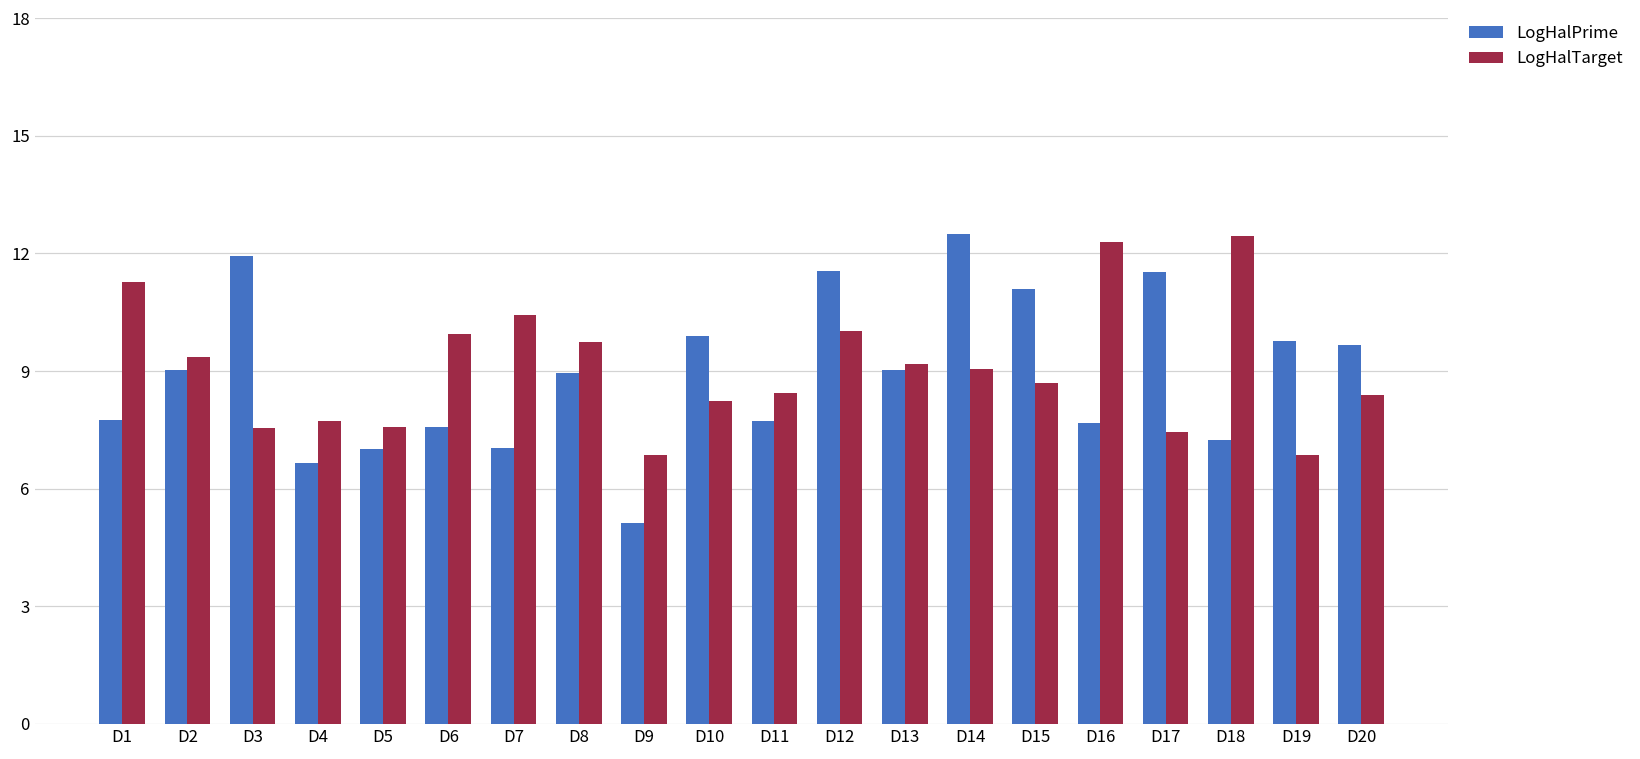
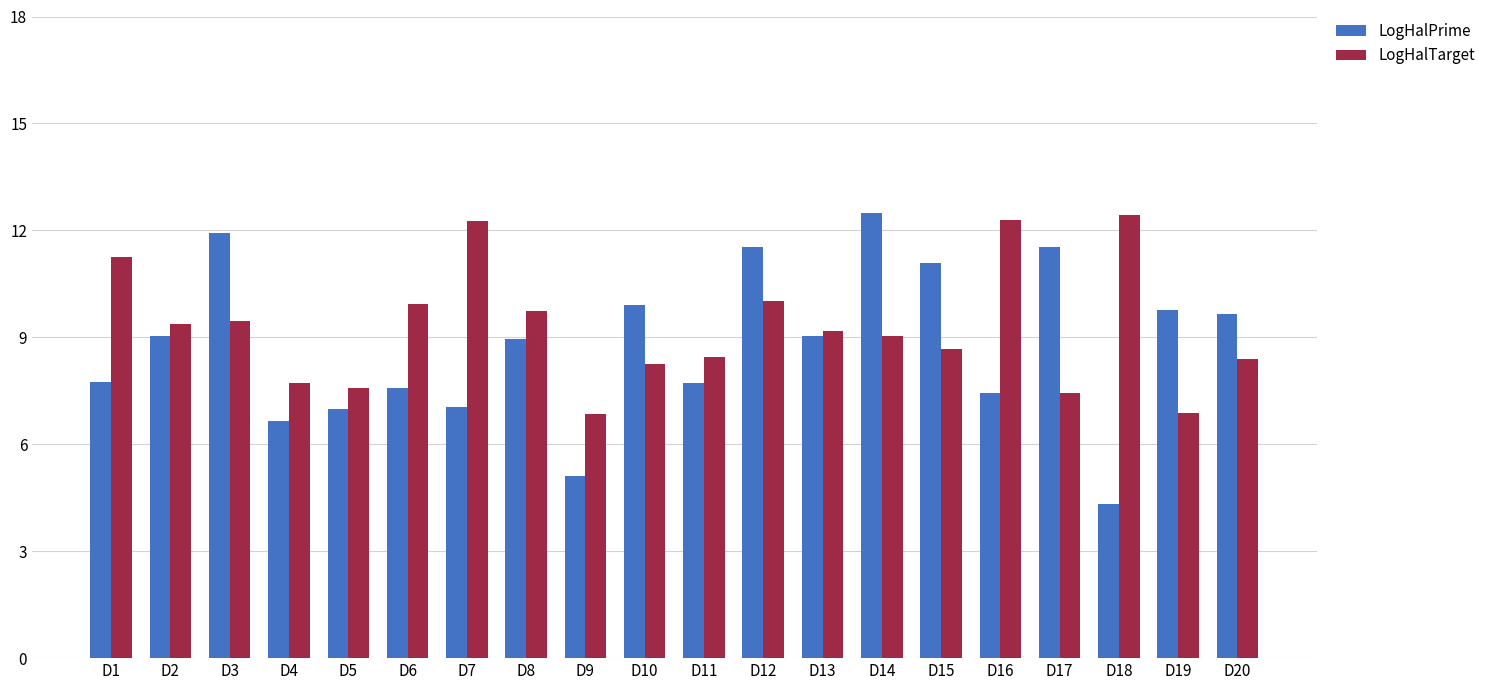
  {
    "LogHalPrime": {
      "D1": 7.8,
      "D2": 9.0,
      "D3": 11.9,
      "D4": 6.7,
      "D5": 7.0,
      "D6": 7.6,
      "D7": 7.0,
      "D8": 9.0,
      "D9": 5.1,
      "D10": 9.9,
      "D11": 7.7,
      "D12": 11.5,
      "D13": 9.0,
      "D14": 12.5,
      "D15": 11.1,
-     "D16": 7.7,
+     "D16": 7.4,
      "D17": 11.5,
-     "D18": 7.2,
+     "D18": 4.3,
      "D19": 9.8,
      "D20": 9.7
    },
    "LogHalTarget": {
      "D1": 11.3,
      "D2": 9.4,
-     "D3": 7.6,
+     "D3": 9.5,
      "D4": 7.7,
      "D5": 7.6,
      "D6": 9.9,
-     "D7": 10.4,
+     "D7": 12.3,
      "D8": 9.7,
      "D9": 6.8,
      "D10": 8.2,
      "D11": 8.4,
      "D12": 10.0,
      "D13": 9.2,
      "D14": 9.0,
      "D15": 8.7,
      "D16": 12.3,
      "D17": 7.4,
      "D18": 12.4,
      "D19": 6.9,
      "D20": 8.4
    }
  }
